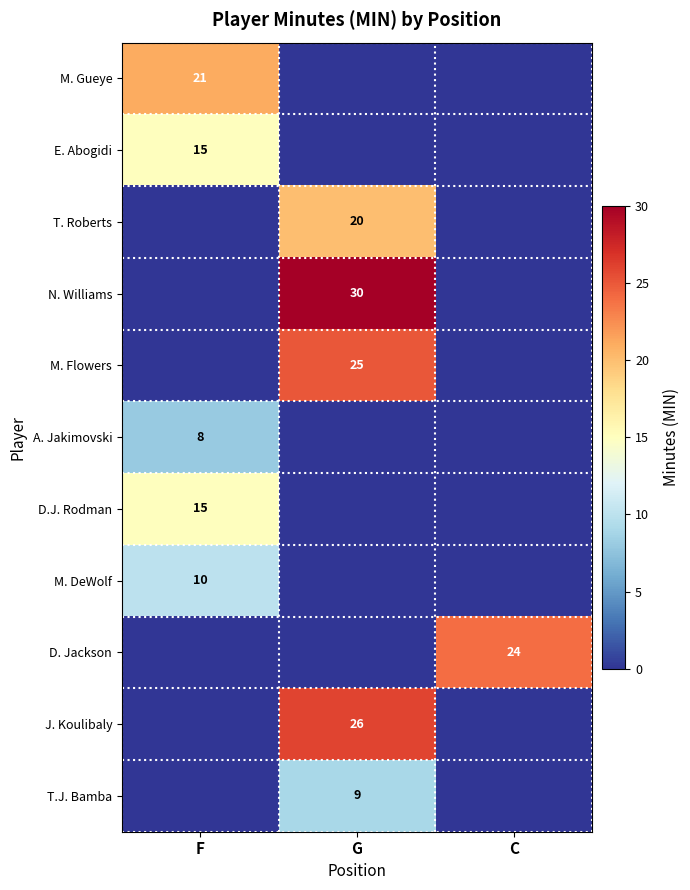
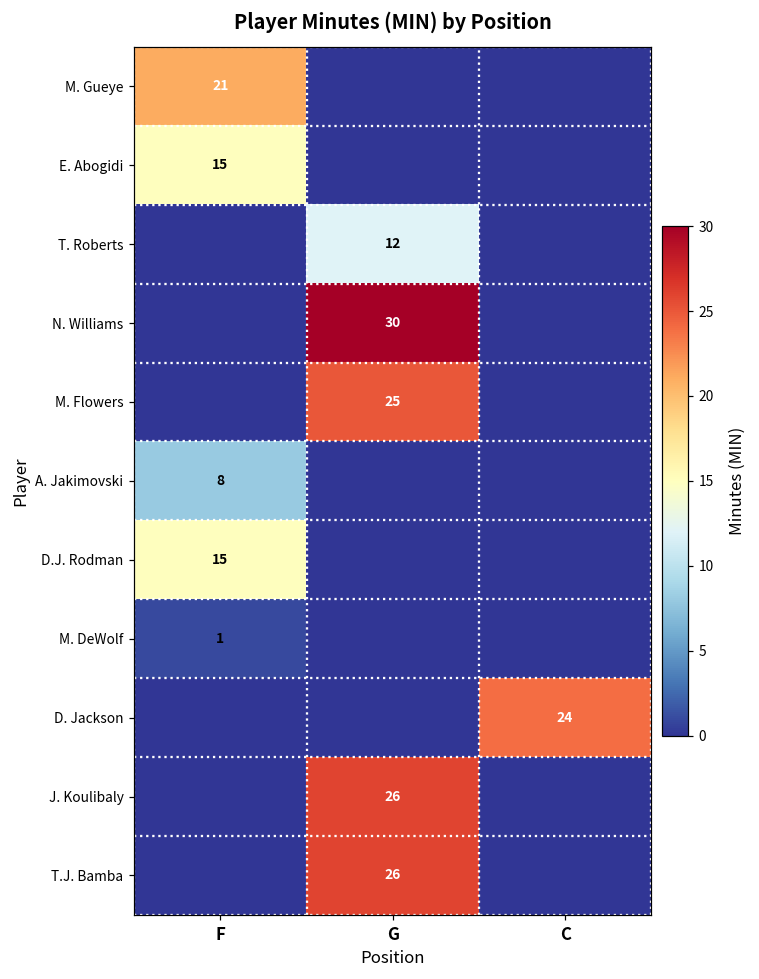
  {
    "M. Gueye": {
      "F": 21
    },
    "E. Abogidi": {
      "F": 15
    },
    "T. Roberts": {
-     "G": 20
+     "G": 12
    },
    "N. Williams": {
      "G": 30
    },
    "M. Flowers": {
      "G": 25
    },
    "A. Jakimovski": {
      "F": 8
    },
    "D.J. Rodman": {
      "F": 15
    },
    "M. DeWolf": {
-     "F": 10
+     "F": 1
    },
    "D. Jackson": {
      "C": 24
    },
    "J. Koulibaly": {
      "G": 26
    },
    "T.J. Bamba": {
-     "G": 9
+     "G": 26
    }
  }
